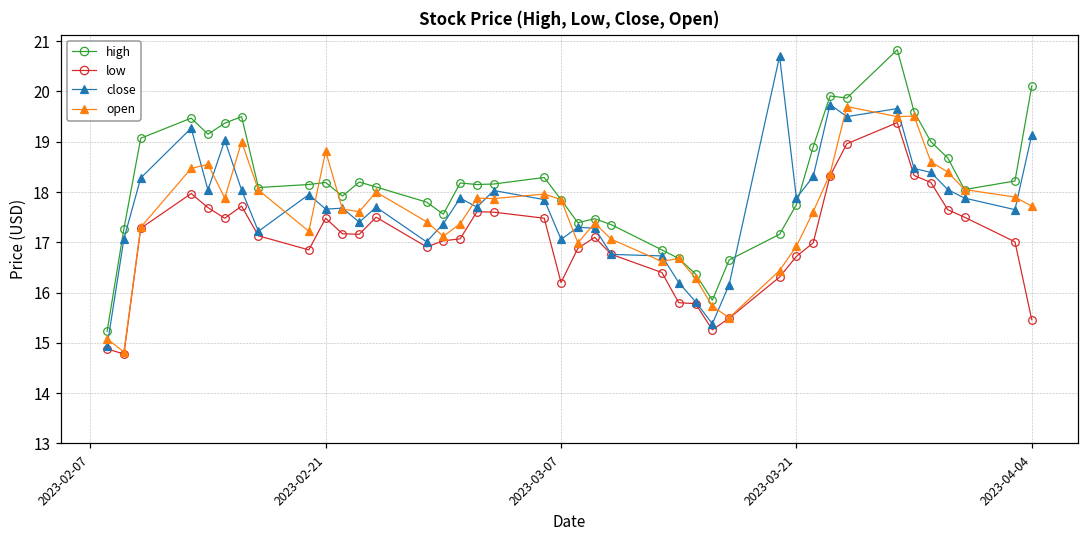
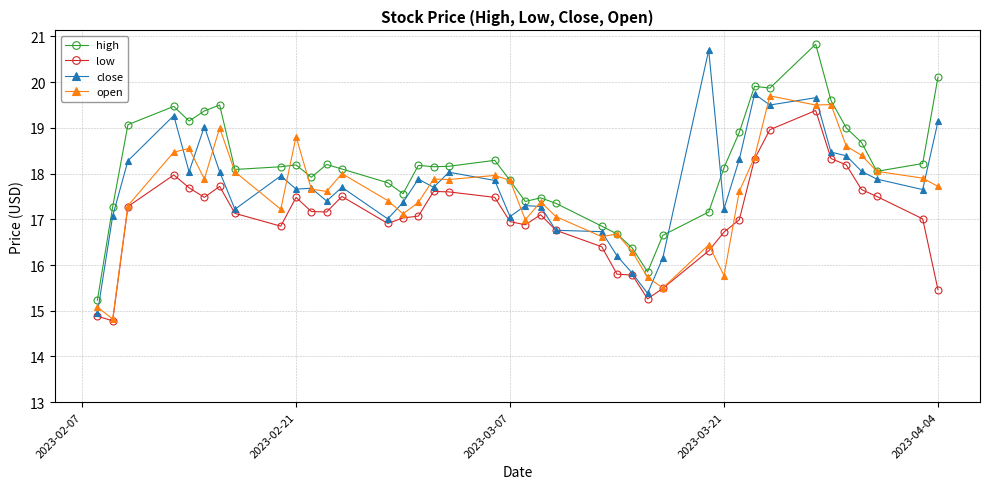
  {
    "high": {
      "2023-02-21": 18.2,
-     "2023-03-21": 17.8,
+     "2023-03-21": 18.1,
      "2023-04-04": 20.1
    },
    "low": {
      "2023-02-21": 17.5,
-     "2023-03-07": 16.2,
+     "2023-03-07": 17.0,
      "2023-03-21": 16.7,
      "2023-04-04": 15.5
    },
    "close": {
      "2023-02-21": 17.7,
      "2023-03-07": 17.1,
-     "2023-03-21": 17.9,
+     "2023-03-21": 17.2,
      "2023-04-04": 19.1
    },
    "open": {
      "2023-02-21": 18.8,
-     "2023-03-21": 16.9,
+     "2023-03-21": 15.8,
      "2023-04-04": 17.7
    }
  }
